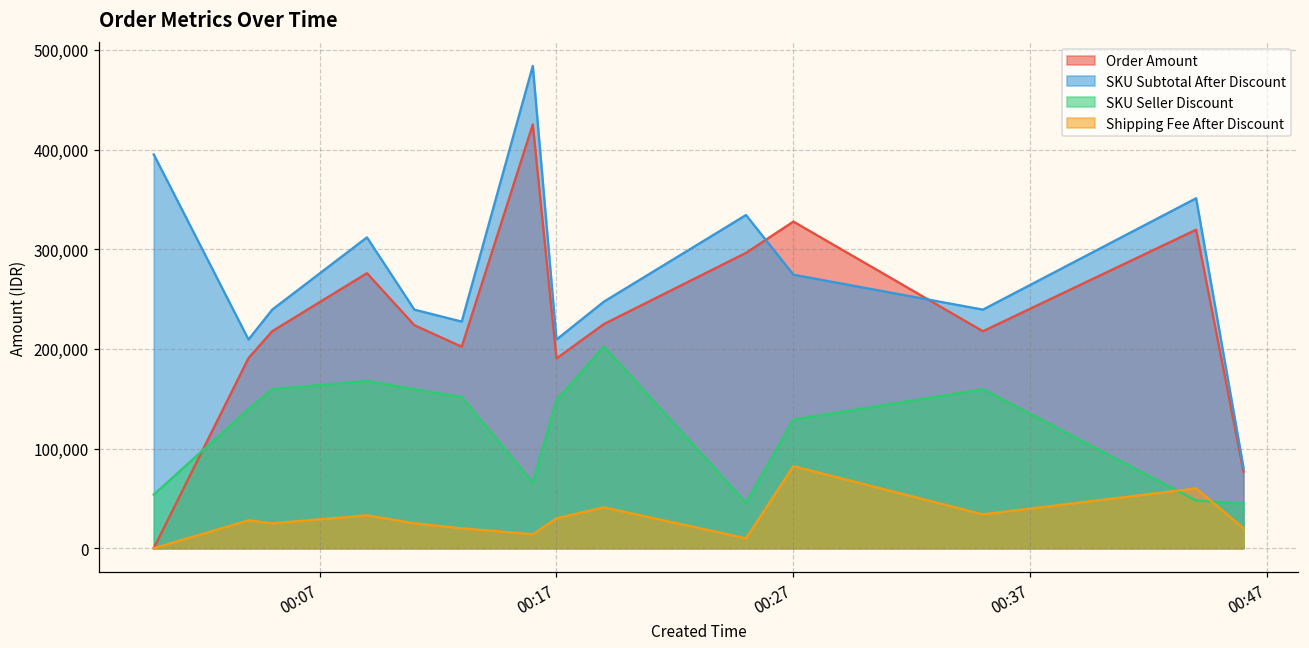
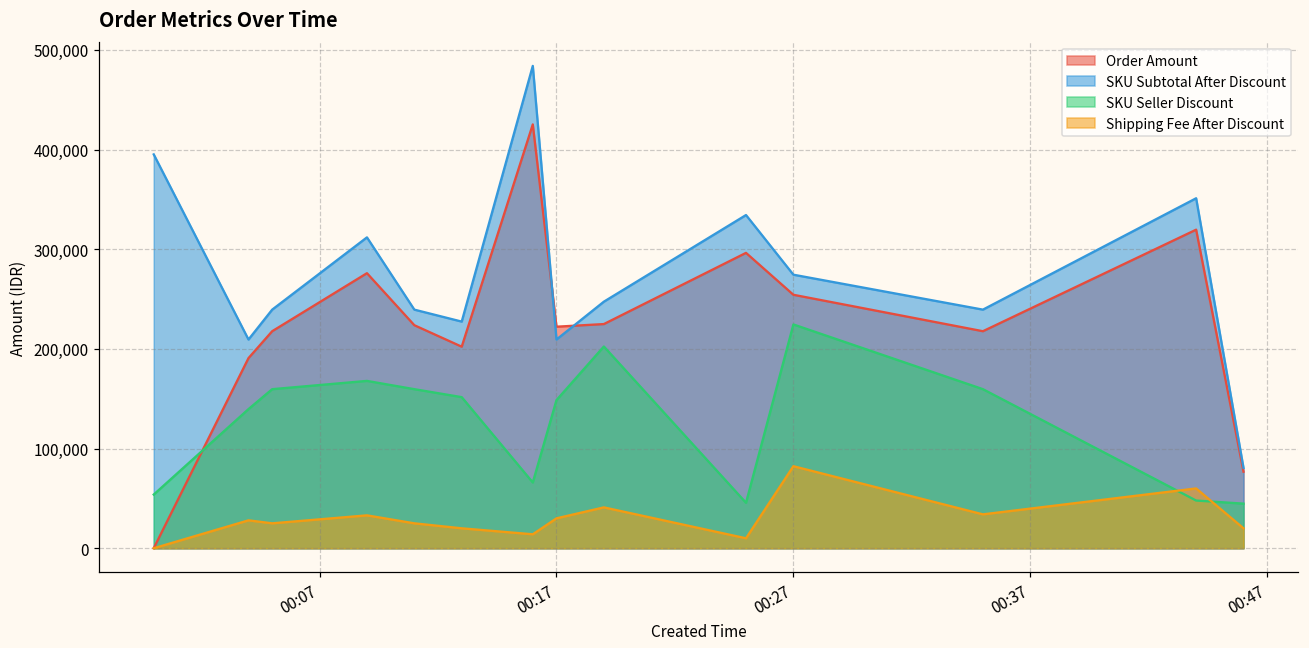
  {
    "Order Amount": {
-     "00:17": "190,000",
-     "00:27": "330,000"
+     "00:17": "220,000",
+     "00:27": "250,000"
    },
    "SKU Subtotal After Discount": {
      "00:17": "210,000",
      "00:27": "270,000"
    },
    "SKU Seller Discount": {
      "00:17": "150,000",
-     "00:27": "130,000"
+     "00:27": "220,000"
    },
    "Shipping Fee After Discount": {
      "00:17": "30,000",
      "00:27": "80,000"
    }
  }
